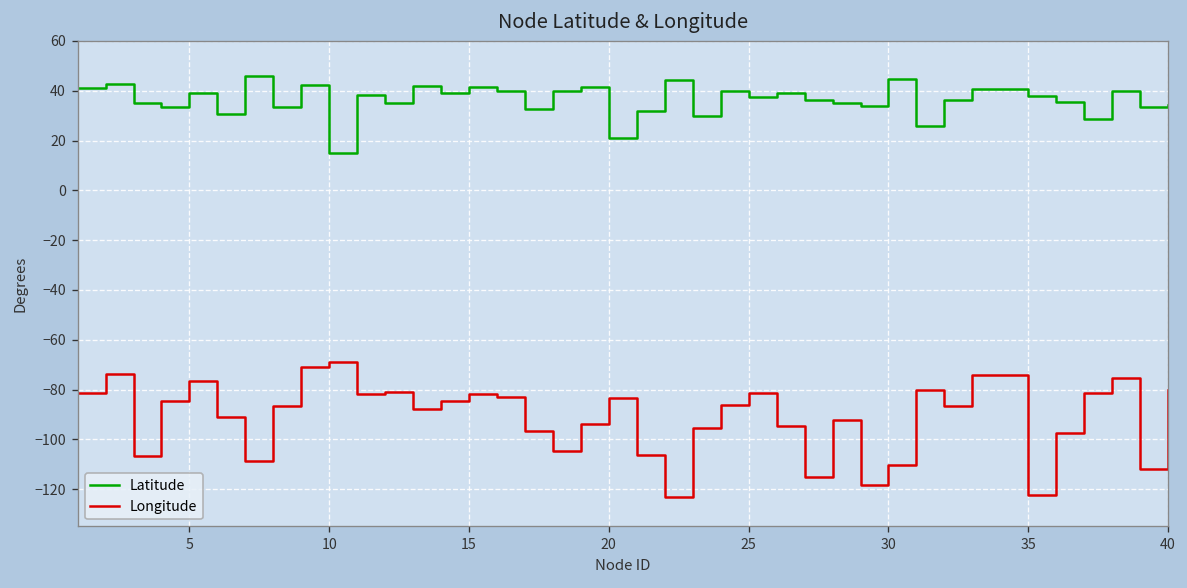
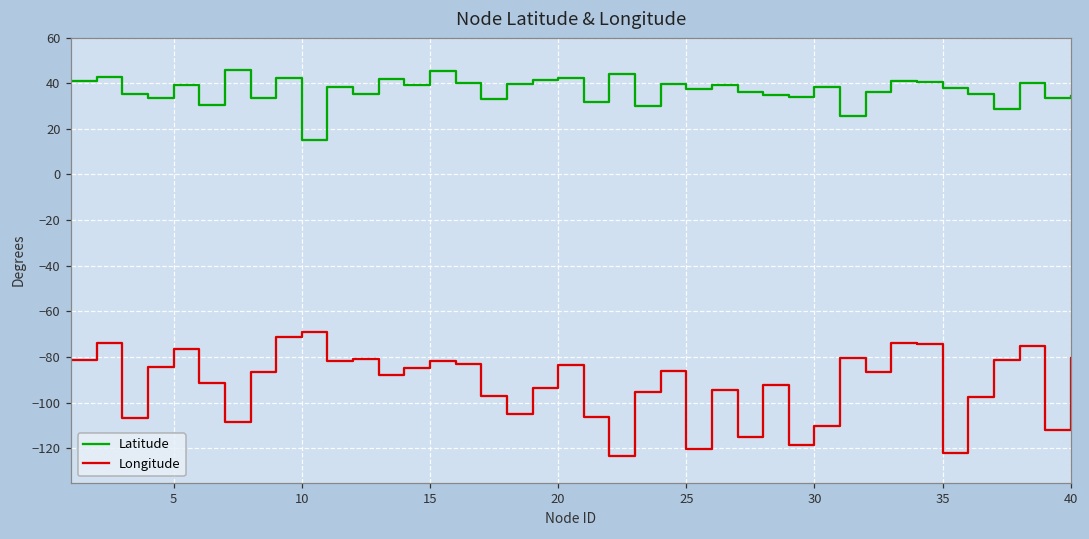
  {
    "Latitude": {
      "5": 39,
      "10": 15,
-     "15": 41,
-     "20": 21,
+     "15": 45,
+     "20": 42,
      "25": 38,
-     "30": 45,
+     "30": 38,
      "35": 38,
      "40": 34
    },
    "Longitude": {
      "5": -77,
      "10": -69,
      "15": -82,
      "20": -83,
-     "25": -82,
+     "25": -120,
      "30": -110,
      "35": -122,
      "40": -80
    }
  }
